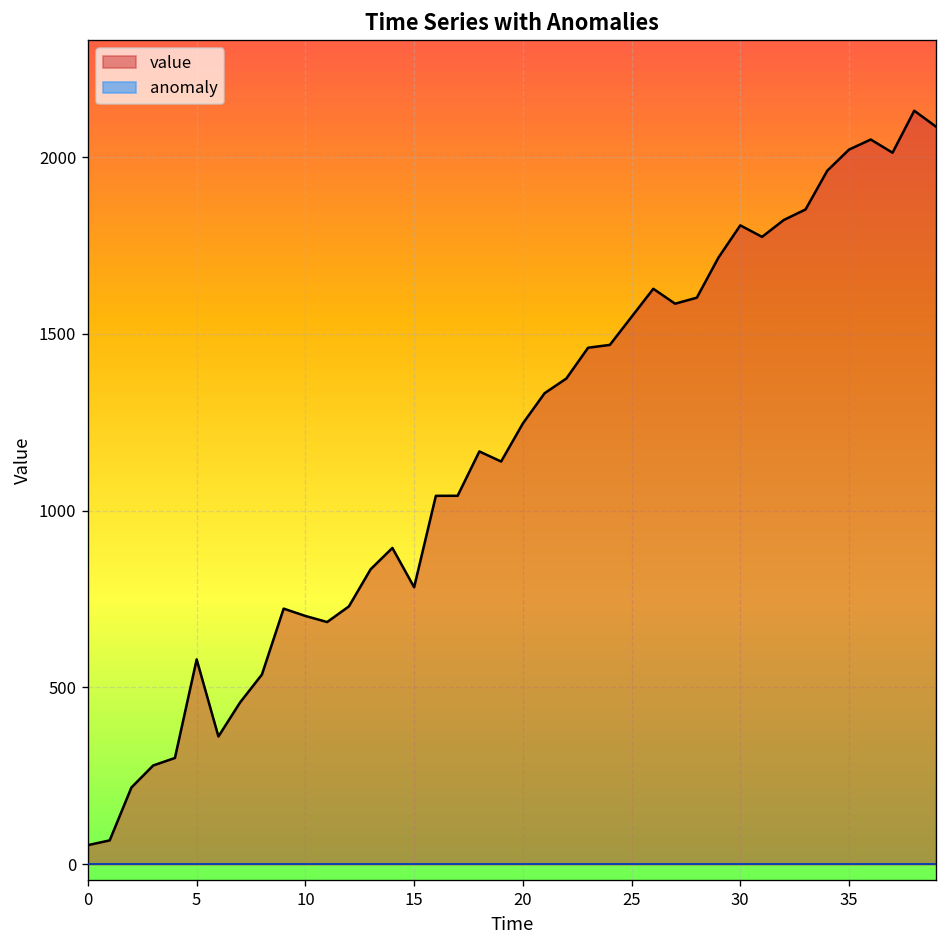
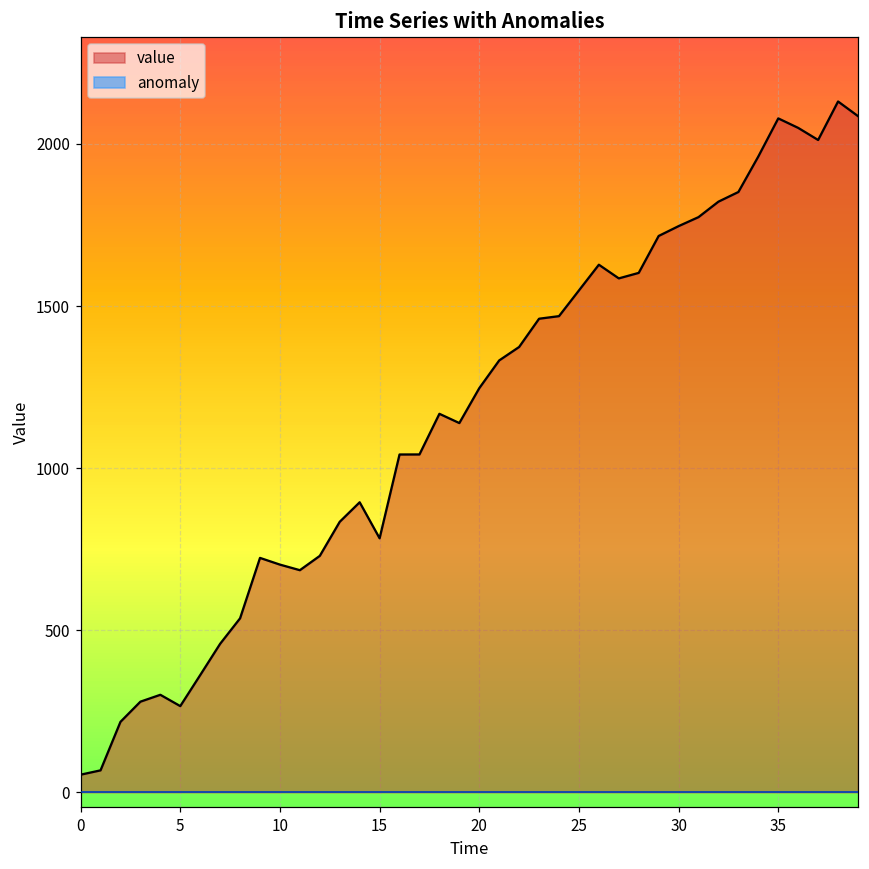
  {
    "value": {
      "0": 50,
-     "5": 580,
+     "5": 270,
      "10": 700,
      "15": 780,
      "20": 1250,
      "25": 1550,
-     "30": 1810,
-     "35": 2020
+     "30": 1750,
+     "35": 2080
    },
    "anomaly": {
      "0": 0,
      "5": 0,
      "10": 0,
      "15": 0,
      "20": 0,
      "25": 0,
      "30": 0,
      "35": 0
    }
  }
